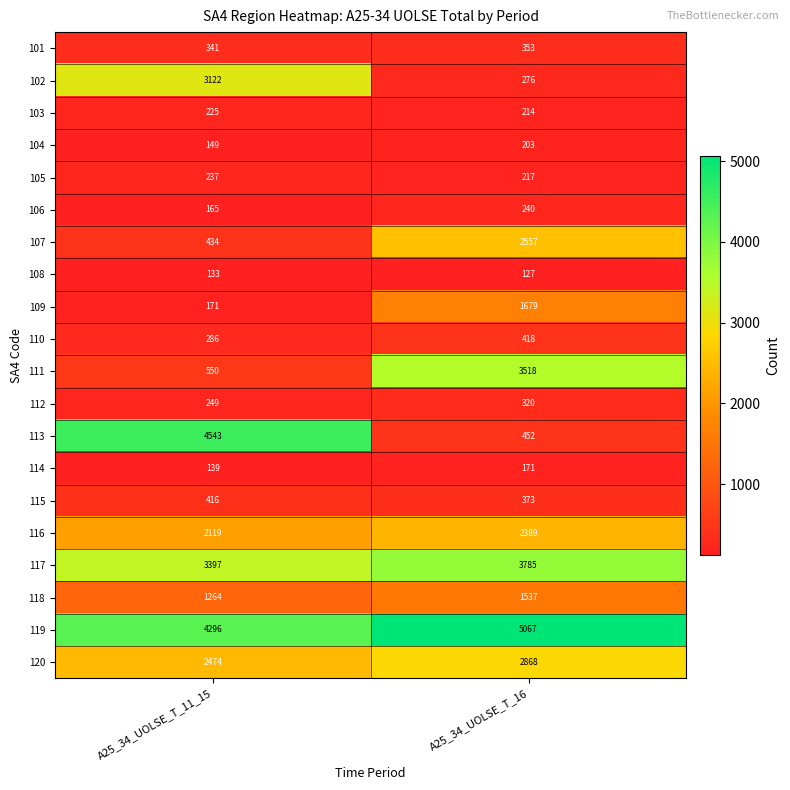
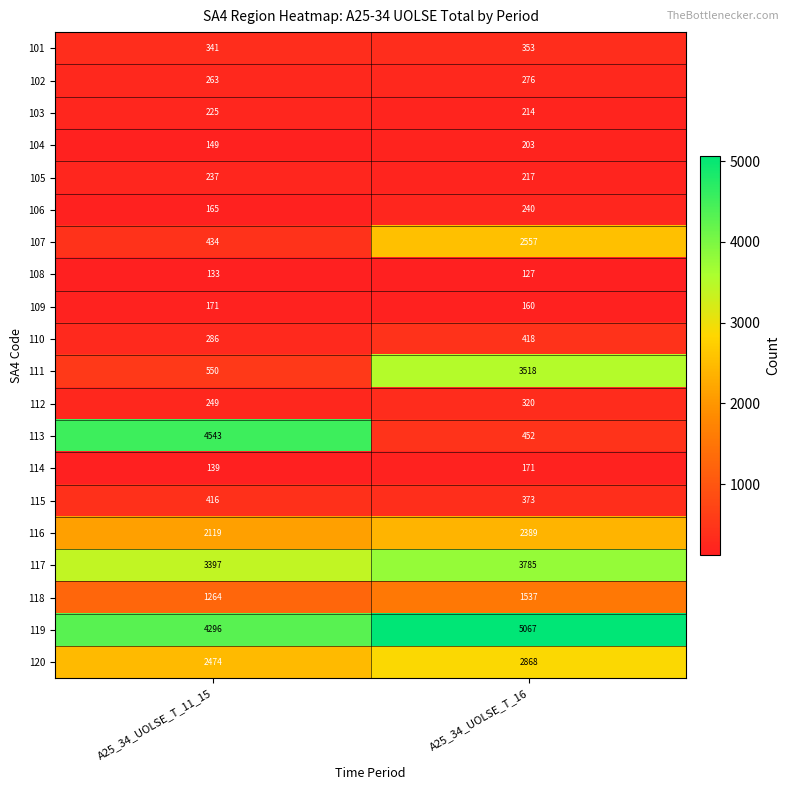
  {
    "101": {
      "A25_34_UOLSE_T_11_15": 341,
      "A25_34_UOLSE_T_16": 353
    },
    "102": {
-     "A25_34_UOLSE_T_11_15": 3122,
+     "A25_34_UOLSE_T_11_15": 263,
      "A25_34_UOLSE_T_16": 276
    },
    "103": {
      "A25_34_UOLSE_T_11_15": 225,
      "A25_34_UOLSE_T_16": 214
    },
    "104": {
      "A25_34_UOLSE_T_11_15": 149,
      "A25_34_UOLSE_T_16": 203
    },
    "105": {
      "A25_34_UOLSE_T_11_15": 237,
      "A25_34_UOLSE_T_16": 217
    },
    "106": {
      "A25_34_UOLSE_T_11_15": 165,
      "A25_34_UOLSE_T_16": 240
    },
    "107": {
      "A25_34_UOLSE_T_11_15": 434,
      "A25_34_UOLSE_T_16": 2557
    },
    "108": {
      "A25_34_UOLSE_T_11_15": 133,
      "A25_34_UOLSE_T_16": 127
    },
    "109": {
      "A25_34_UOLSE_T_11_15": 171,
-     "A25_34_UOLSE_T_16": 1679
+     "A25_34_UOLSE_T_16": 160
    },
    "110": {
      "A25_34_UOLSE_T_11_15": 286,
      "A25_34_UOLSE_T_16": 418
    },
    "111": {
      "A25_34_UOLSE_T_11_15": 550,
      "A25_34_UOLSE_T_16": 3518
    },
    "112": {
      "A25_34_UOLSE_T_11_15": 249,
      "A25_34_UOLSE_T_16": 320
    },
    "113": {
      "A25_34_UOLSE_T_11_15": 4543,
      "A25_34_UOLSE_T_16": 452
    },
    "114": {
      "A25_34_UOLSE_T_11_15": 139,
      "A25_34_UOLSE_T_16": 171
    },
    "115": {
      "A25_34_UOLSE_T_11_15": 416,
      "A25_34_UOLSE_T_16": 373
    },
    "116": {
      "A25_34_UOLSE_T_11_15": 2119,
      "A25_34_UOLSE_T_16": 2389
    },
    "117": {
      "A25_34_UOLSE_T_11_15": 3397,
      "A25_34_UOLSE_T_16": 3785
    },
    "118": {
      "A25_34_UOLSE_T_11_15": 1264,
      "A25_34_UOLSE_T_16": 1537
    },
    "119": {
      "A25_34_UOLSE_T_11_15": 4296,
      "A25_34_UOLSE_T_16": 5067
    },
    "120": {
      "A25_34_UOLSE_T_11_15": 2474,
      "A25_34_UOLSE_T_16": 2868
    }
  }
